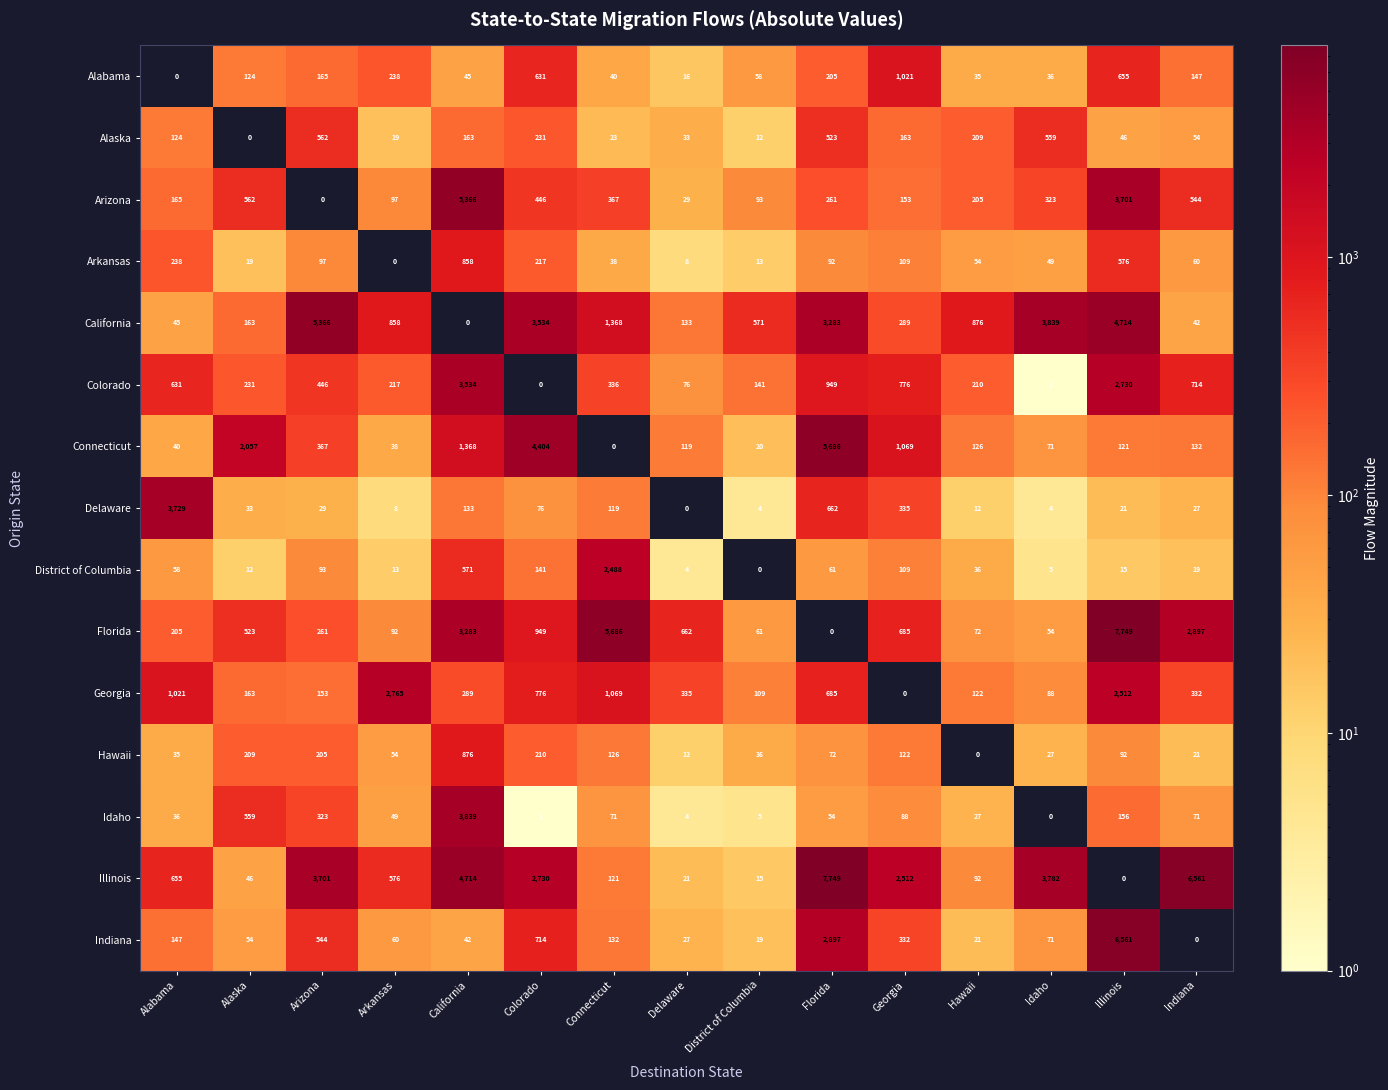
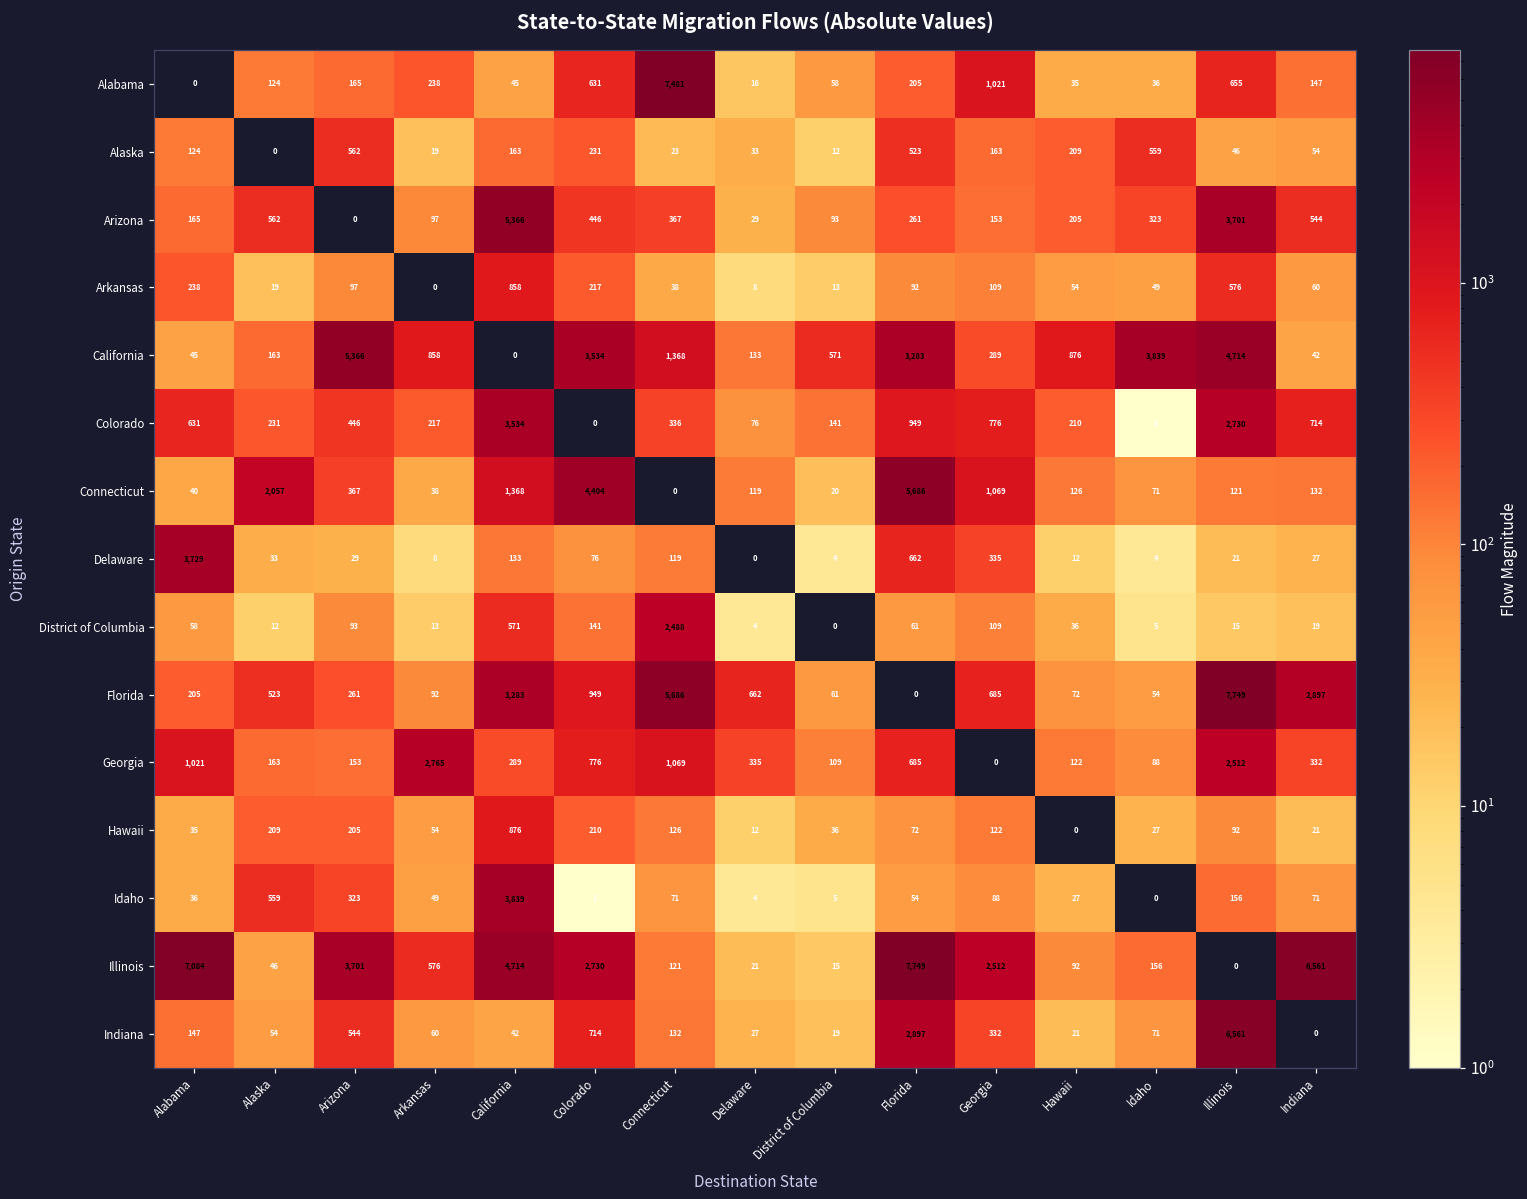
  {
    "Alabama": {
      "Alabama": "0",
      "Alaska": "124",
      "Arizona": "165",
      "Arkansas": "238",
      "California": "45",
      "Colorado": "631",
-     "Connecticut": "40",
+     "Connecticut": "7,481",
      "Delaware": "16",
      "District of Columbia": "58",
      "Florida": "205",
      "Georgia": "1,021",
      "Hawaii": "35",
      "Idaho": "36",
      "Illinois": "655",
      "Indiana": "147"
    },
    "Illinois": {
-     "Alabama": "655",
+     "Alabama": "7,084",
      "Alaska": "46",
      "Arizona": "3,701",
      "Arkansas": "576",
      "California": "4,714",
      "Colorado": "2,730",
      "Connecticut": "121",
      "Delaware": "21",
      "District of Columbia": "15",
      "Florida": "7,749",
      "Georgia": "2,512",
      "Hawaii": "92",
-     "Idaho": "3,782",
+     "Idaho": "156",
      "Illinois": "0",
      "Indiana": "6,561"
    }
  }
